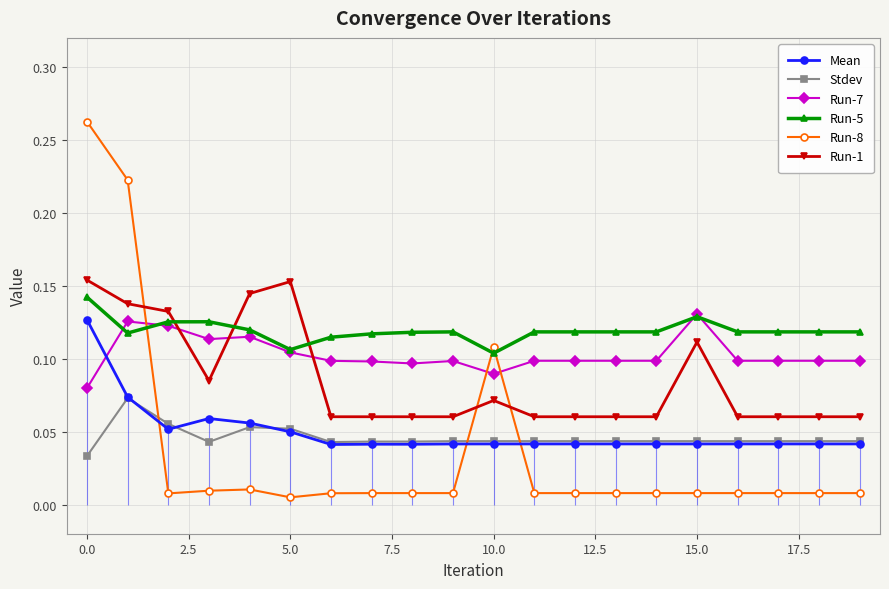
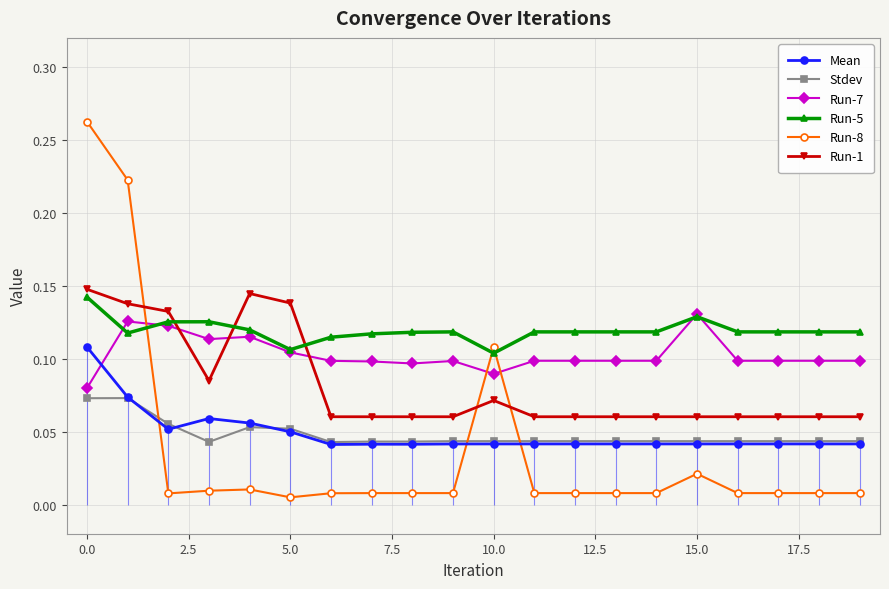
  {
    "Mean": {
-     "0.0": 0.127,
+     "0.0": 0.108,
      "5.0": 0.050,
      "10.0": 0.042,
      "15.0": 0.042
    },
    "Stdev": {
-     "0.0": 0.033,
+     "0.0": 0.073,
      "5.0": 0.052,
      "10.0": 0.043,
      "15.0": 0.043
    },
    "Run-7": {
      "0.0": 0.080,
      "5.0": 0.104,
      "10.0": 0.090,
      "15.0": 0.131
    },
    "Run-5": {
      "0.0": 0.142,
      "5.0": 0.106,
      "10.0": 0.104,
      "15.0": 0.129
    },
    "Run-8": {
      "0.0": 0.263,
      "5.0": 0.005,
      "10.0": 0.108,
-     "15.0": 0.008
+     "15.0": 0.021
    },
    "Run-1": {
-     "0.0": 0.154,
-     "5.0": 0.153,
+     "0.0": 0.148,
+     "5.0": 0.138,
      "10.0": 0.071,
-     "15.0": 0.111
+     "15.0": 0.060
    }
  }
